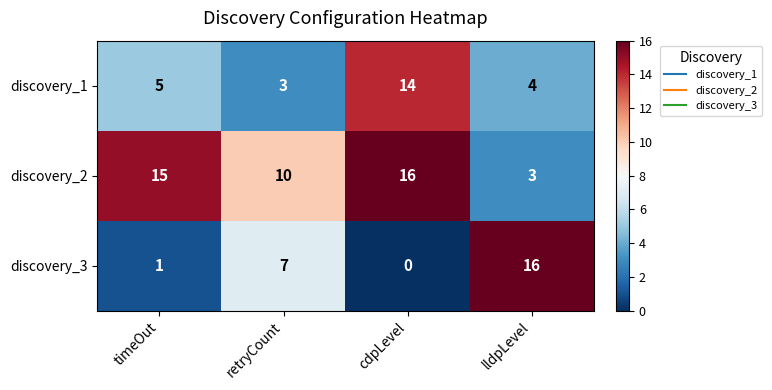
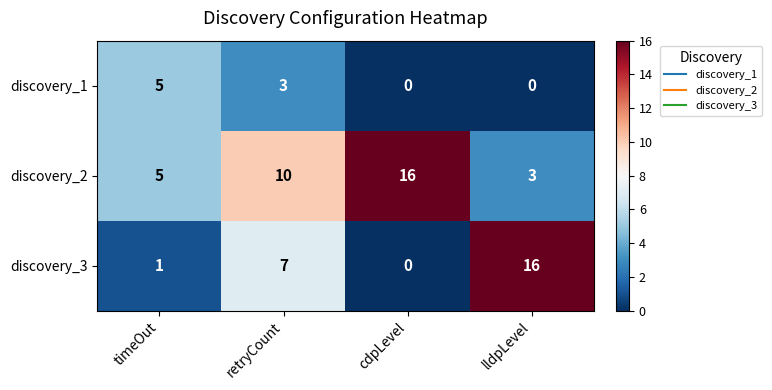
  {
    "discovery_1": {
      "timeOut": 5,
      "retryCount": 3,
-     "cdpLevel": 14,
-     "lldpLevel": 4
+     "cdpLevel": 0,
+     "lldpLevel": 0
    },
    "discovery_2": {
-     "timeOut": 15,
+     "timeOut": 5,
      "retryCount": 10,
      "cdpLevel": 16,
      "lldpLevel": 3
    },
    "discovery_3": {
      "timeOut": 1,
      "retryCount": 7,
      "cdpLevel": 0,
      "lldpLevel": 16
    }
  }
